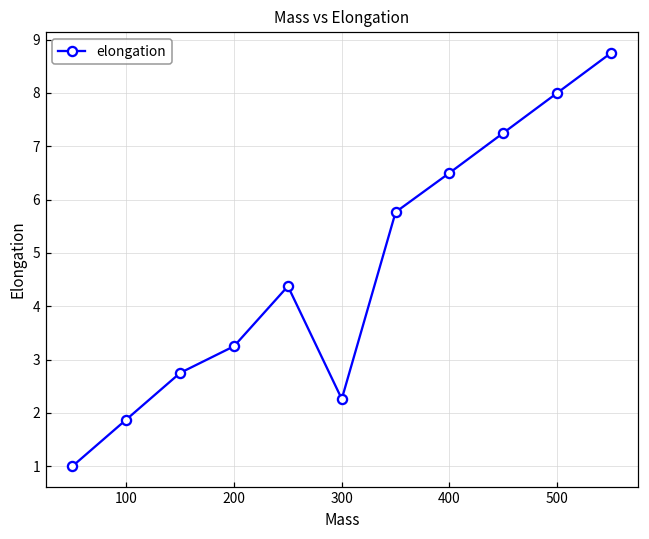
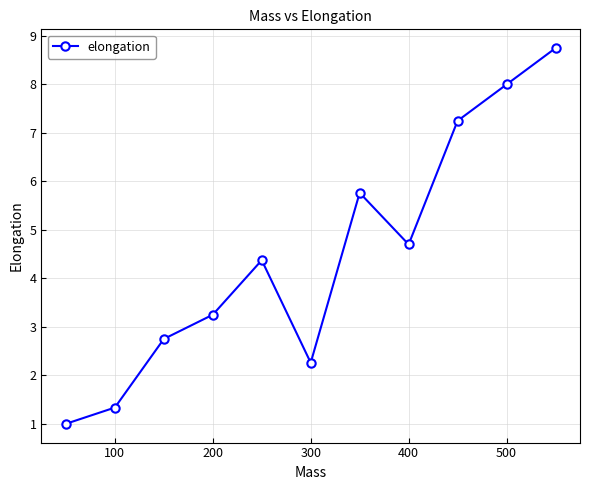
  {
-   "100": 1.9,
+   "100": 1.3,
    "200": 3.3,
    "300": 2.3,
-   "400": 6.5,
+   "400": 4.7,
    "500": 8.0
  }
